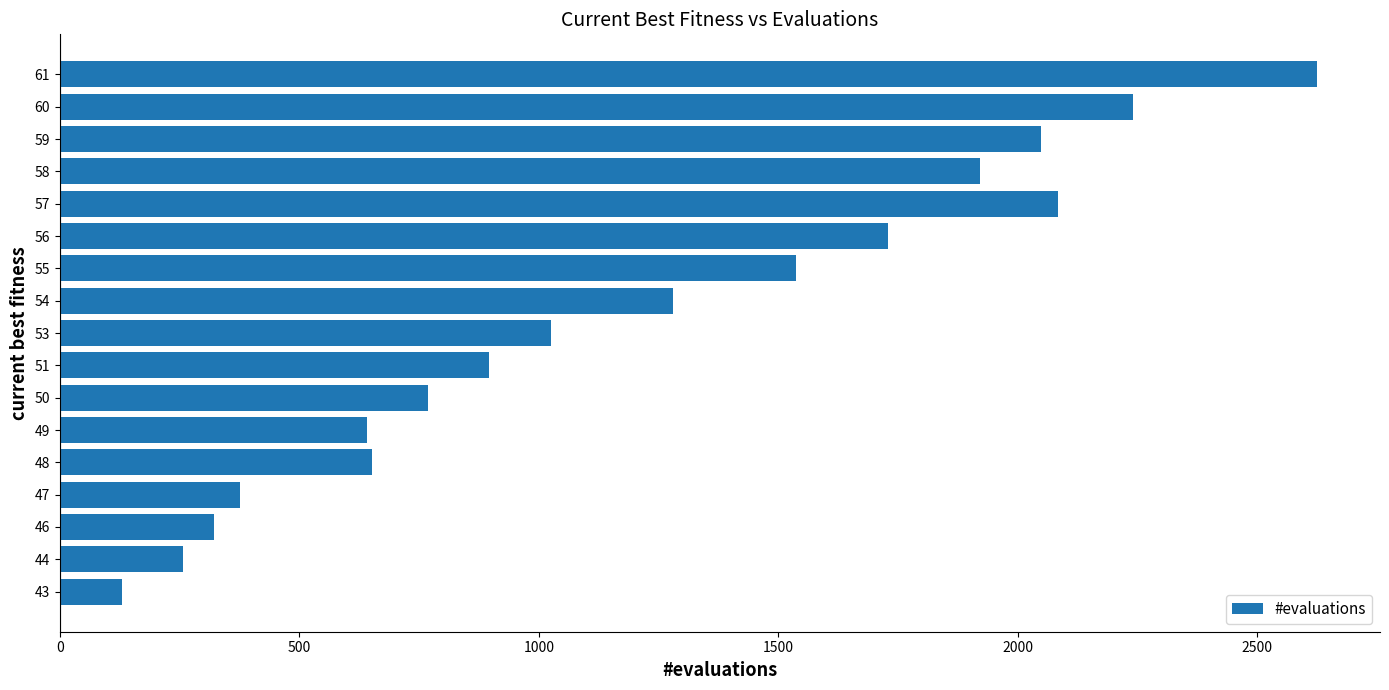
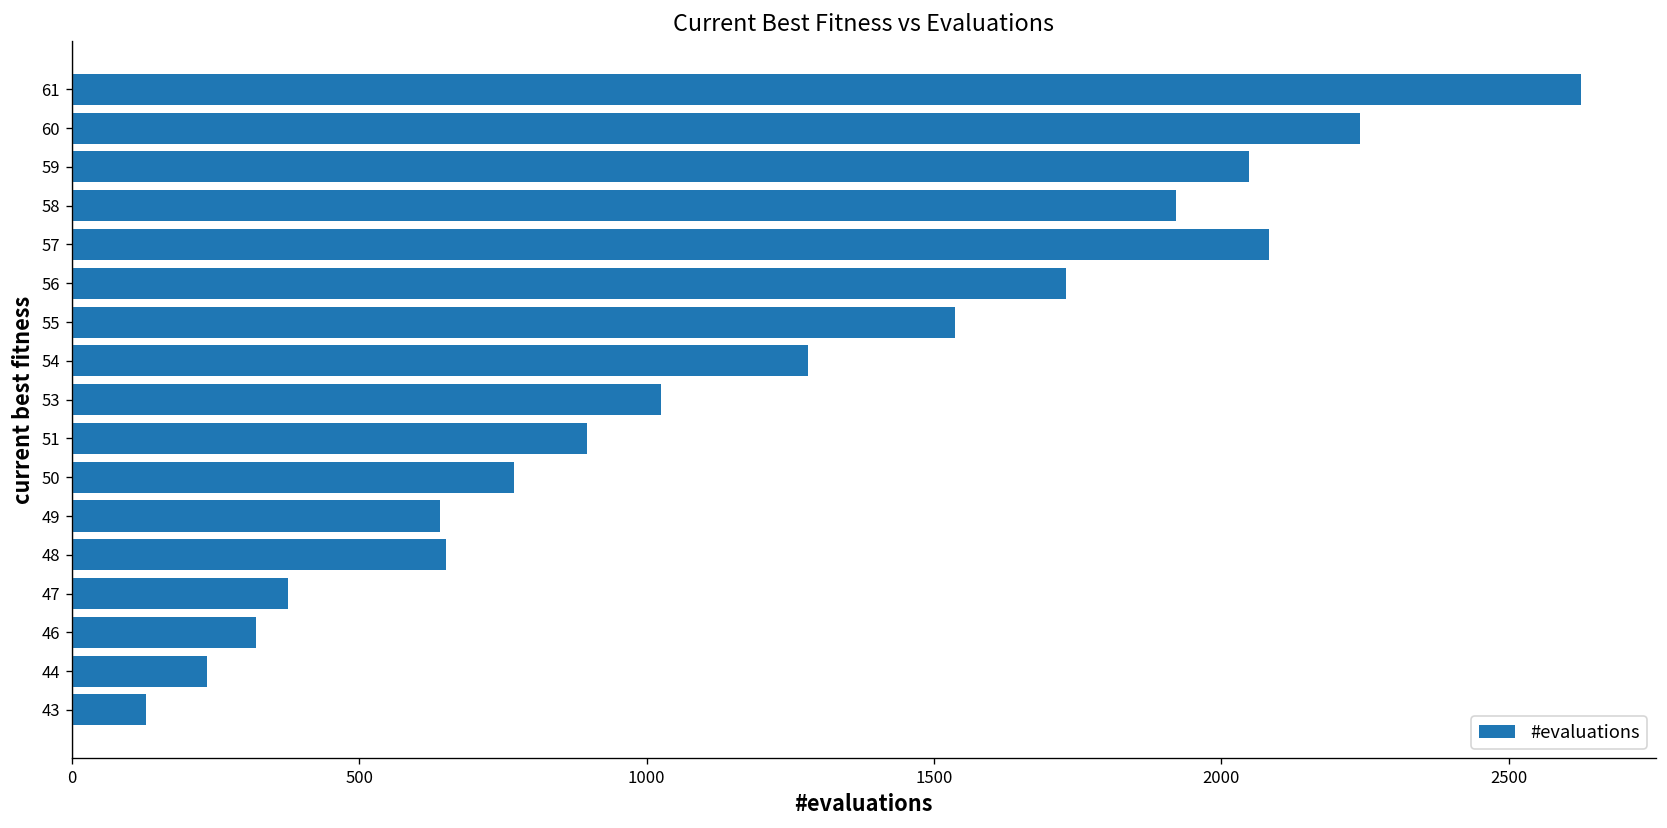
  {
    "61": 2630,
    "60": 2240,
    "59": 2050,
    "58": 1920,
    "57": 2080,
    "56": 1730,
    "55": 1540,
    "54": 1280,
    "53": 1030,
    "51": 900,
    "50": 770,
    "49": 640,
    "48": 650,
    "47": 380,
    "46": 320,
-   "44": 260,
+   "44": 240,
    "43": 130
  }
